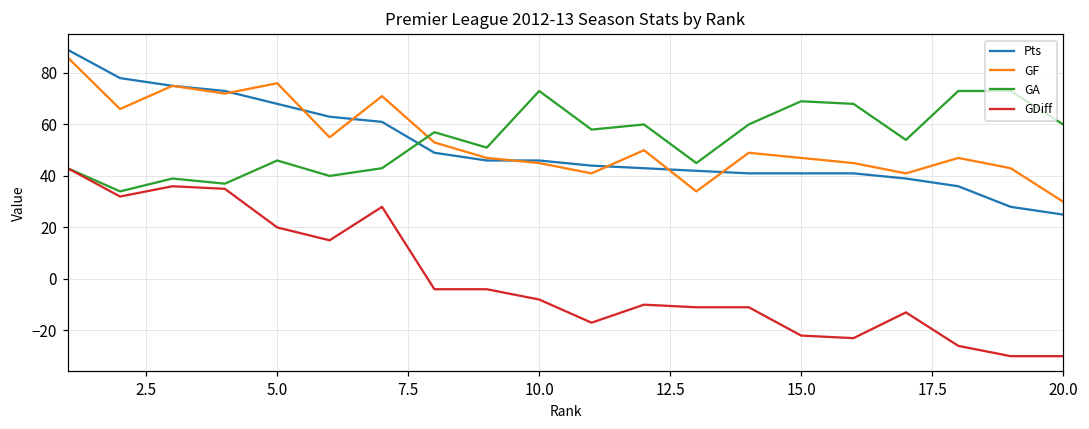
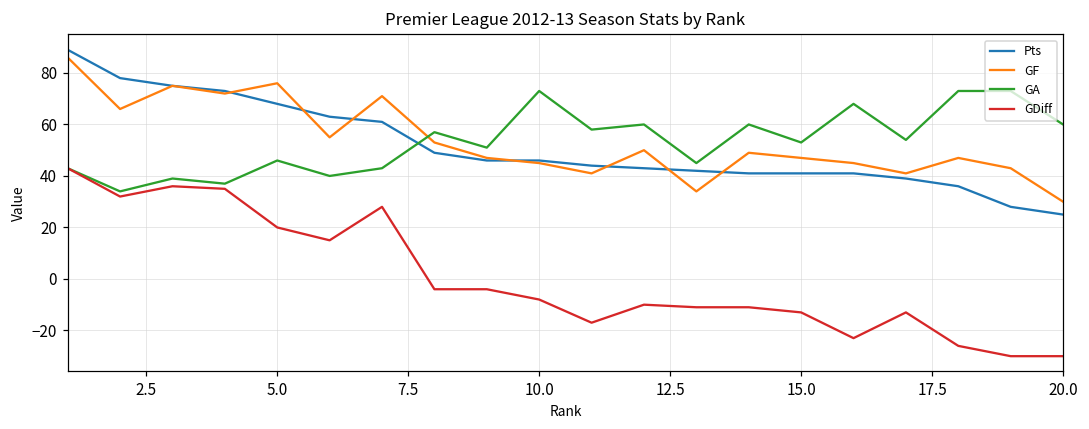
  {
    "Pts": {
      "5.0": 68,
      "15.0": 41,
      "20.0": 25
    },
    "GF": {
      "5.0": 76,
      "15.0": 47,
      "20.0": 30
    },
    "GA": {
      "5.0": 46,
      "10.0": 73,
-     "15.0": 69,
+     "15.0": 53,
      "20.0": 60
    },
    "GDiff": {
      "5.0": 20,
      "10.0": -8,
-     "15.0": -22,
+     "15.0": -13,
      "20.0": -30
    }
  }
